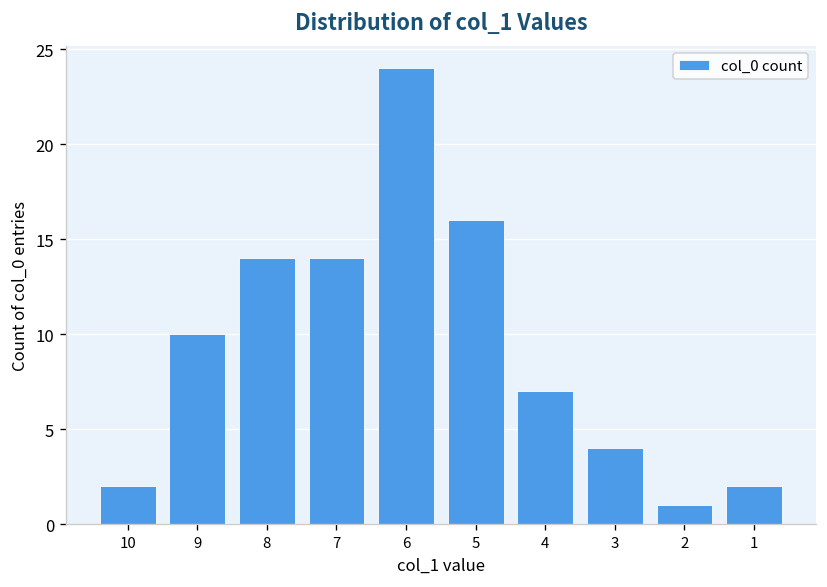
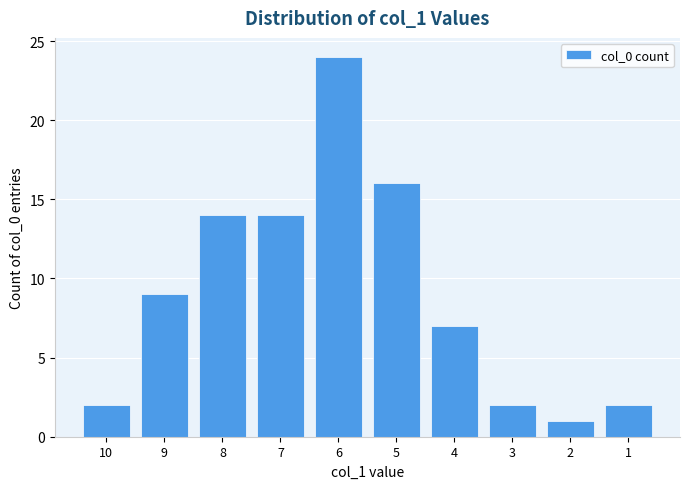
  {
    "10": 2,
-   "9": 10,
+   "9": 9,
    "8": 14,
    "7": 14,
    "6": 24,
    "5": 16,
    "4": 7,
-   "3": 4,
+   "3": 2,
    "2": 1,
    "1": 2
  }
